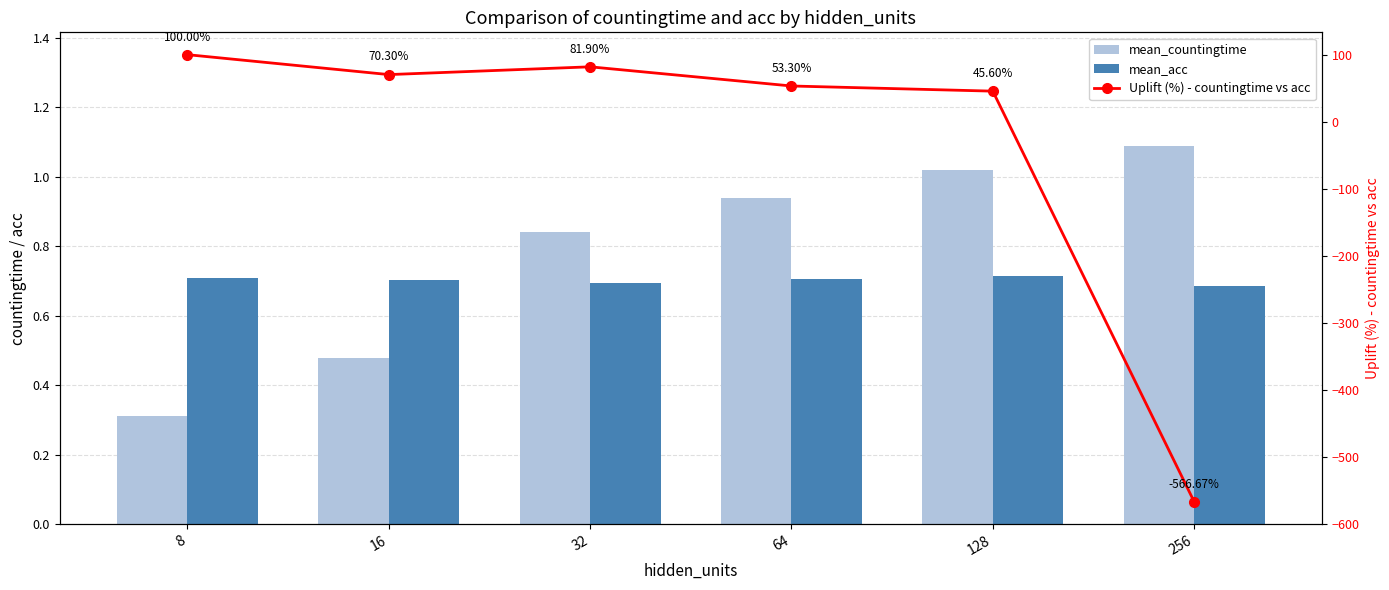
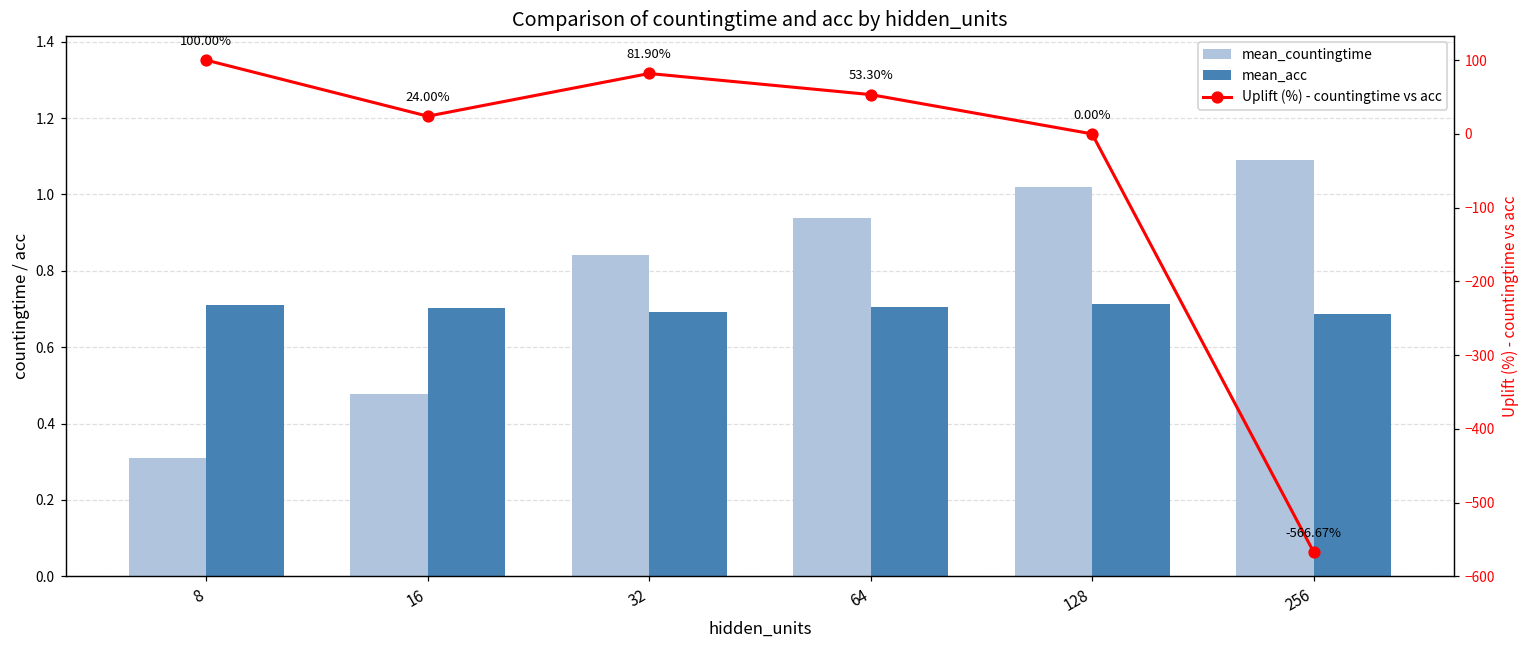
  {
    "Uplift (%) - countingtime vs acc": {
      "8": "100.00%",
-     "16": "70.30%",
+     "16": "24.00%",
      "32": "81.90%",
      "64": "53.30%",
-     "128": "45.60%",
+     "128": "0.00%",
      "256": "-566.67%"
    }
  }
